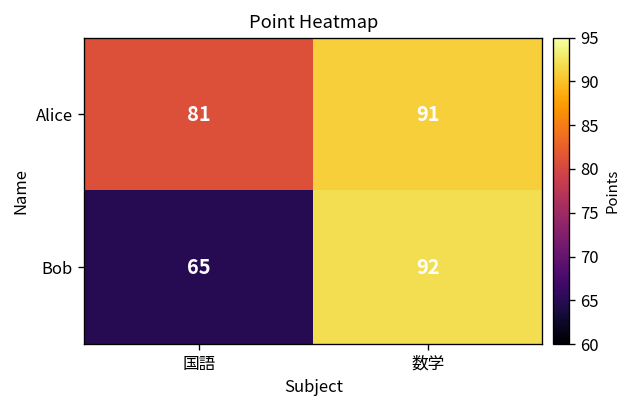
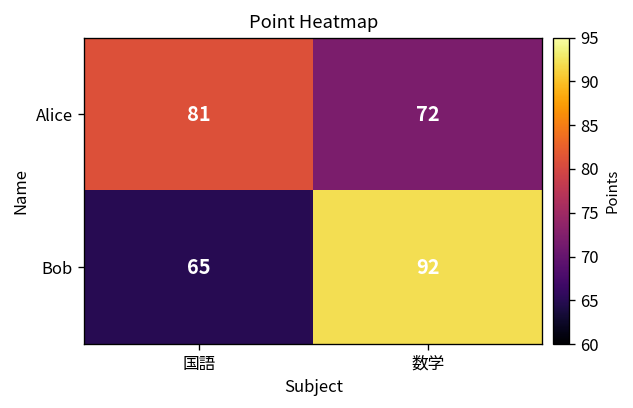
  {
    "Alice": {
      "国語": 81,
-     "数学": 91
+     "数学": 72
    },
    "Bob": {
      "国語": 65,
      "数学": 92
    }
  }
